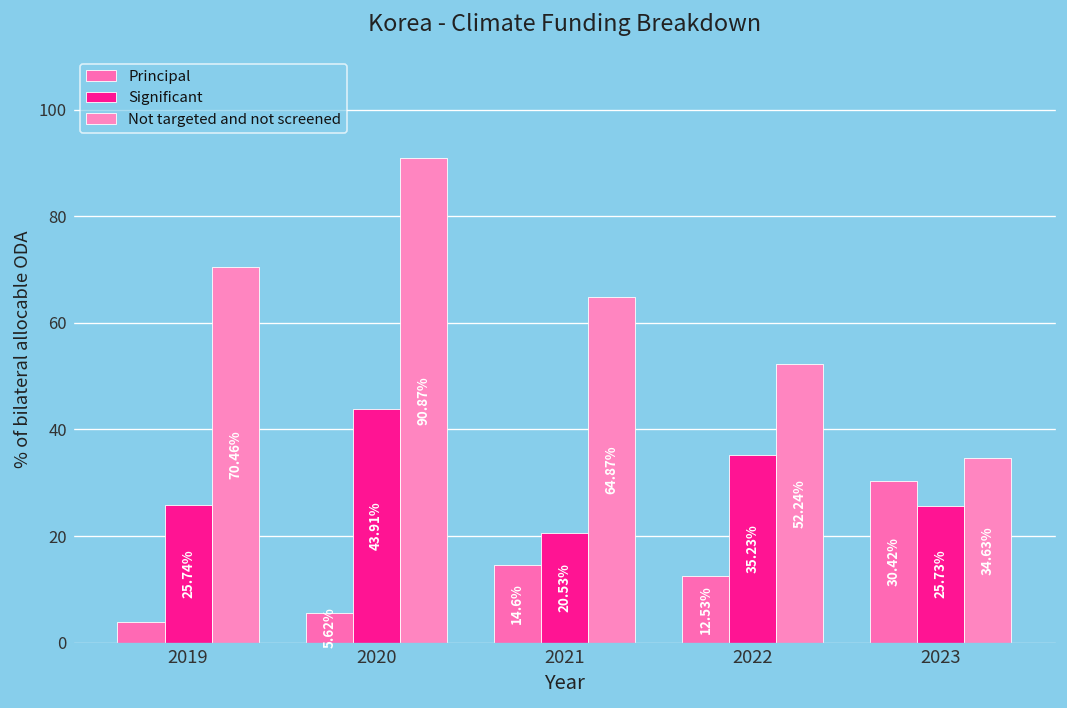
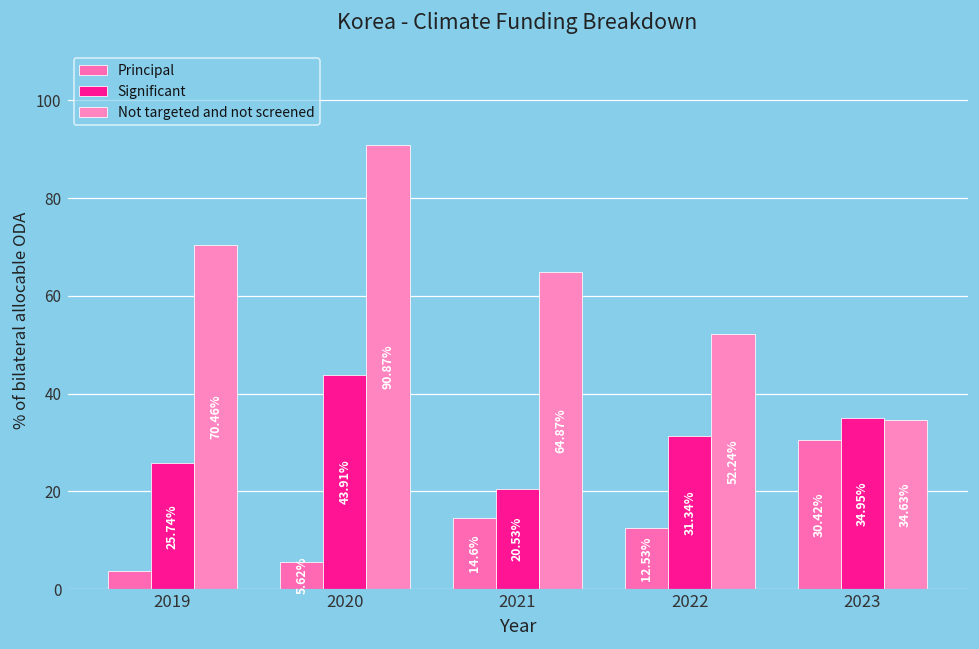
  {
    "Significant": {
      "2019": "25.74%",
      "2020": "43.91%",
      "2021": "20.53%",
-     "2022": "35.23%",
-     "2023": "25.73%"
+     "2022": "31.34%",
+     "2023": "34.95%"
    }
  }
